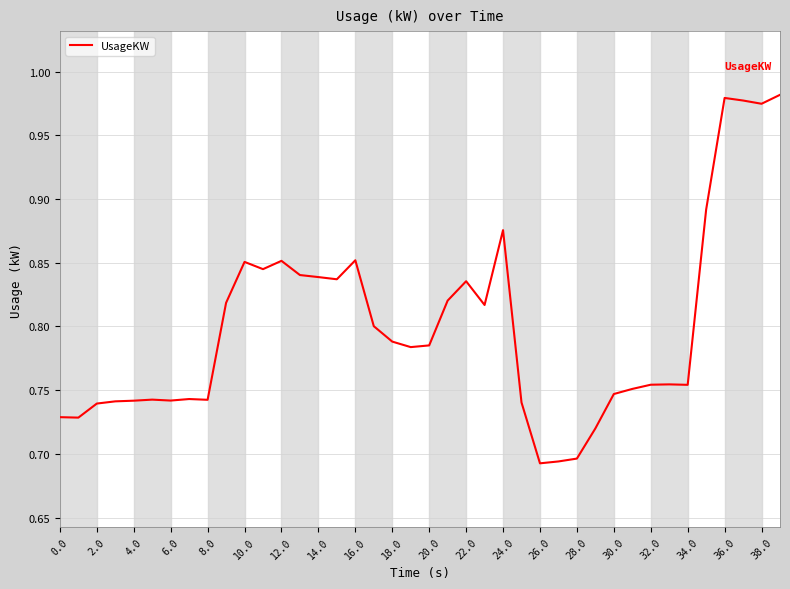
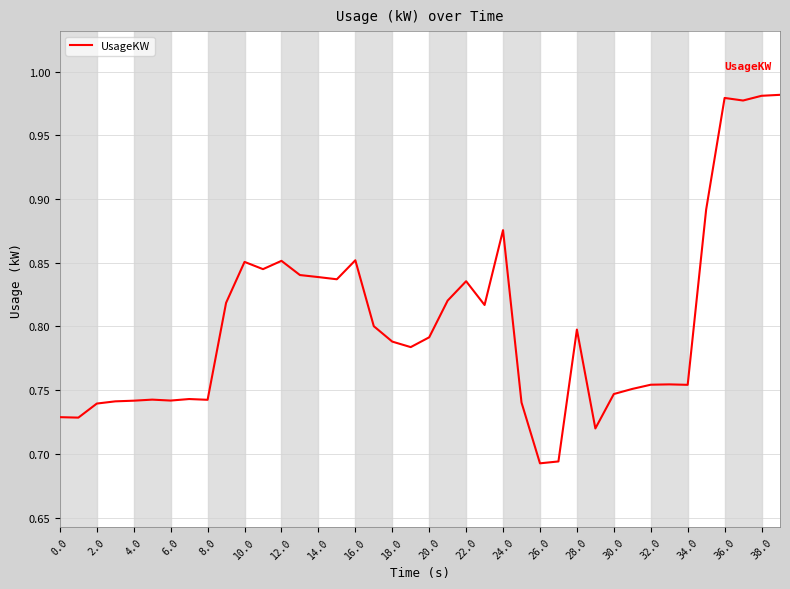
  {
    "0.0": 0.729,
    "2.0": 0.739,
    "4.0": 0.742,
    "6.0": 0.742,
    "8.0": 0.742,
    "10.0": 0.851,
    "12.0": 0.851,
    "14.0": 0.839,
    "16.0": 0.852,
    "18.0": 0.788,
-   "20.0": 0.785,
+   "20.0": 0.791,
    "22.0": 0.835,
    "24.0": 0.876,
    "26.0": 0.693,
-   "28.0": 0.696,
+   "28.0": 0.798,
    "30.0": 0.747,
    "32.0": 0.754,
    "34.0": 0.754,
    "36.0": 0.979,
-   "38.0": 0.975
+   "38.0": 0.981
  }
